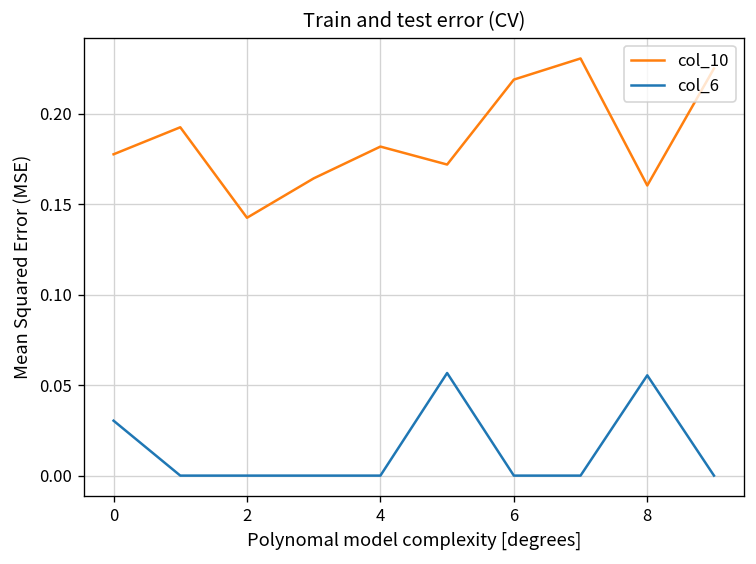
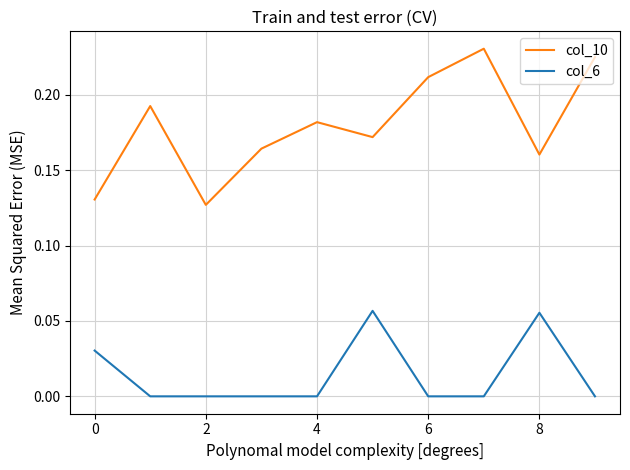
  {
    "col_10": {
-     "0": 0.178,
-     "2": 0.142,
+     "0": 0.131,
+     "2": 0.127,
      "4": 0.182,
-     "6": 0.219,
+     "6": 0.212,
      "8": 0.160
    },
    "col_6": {
      "0": 0.030,
      "2": 0.000,
      "4": 0.000,
      "6": 0.000,
      "8": 0.055
    }
  }
